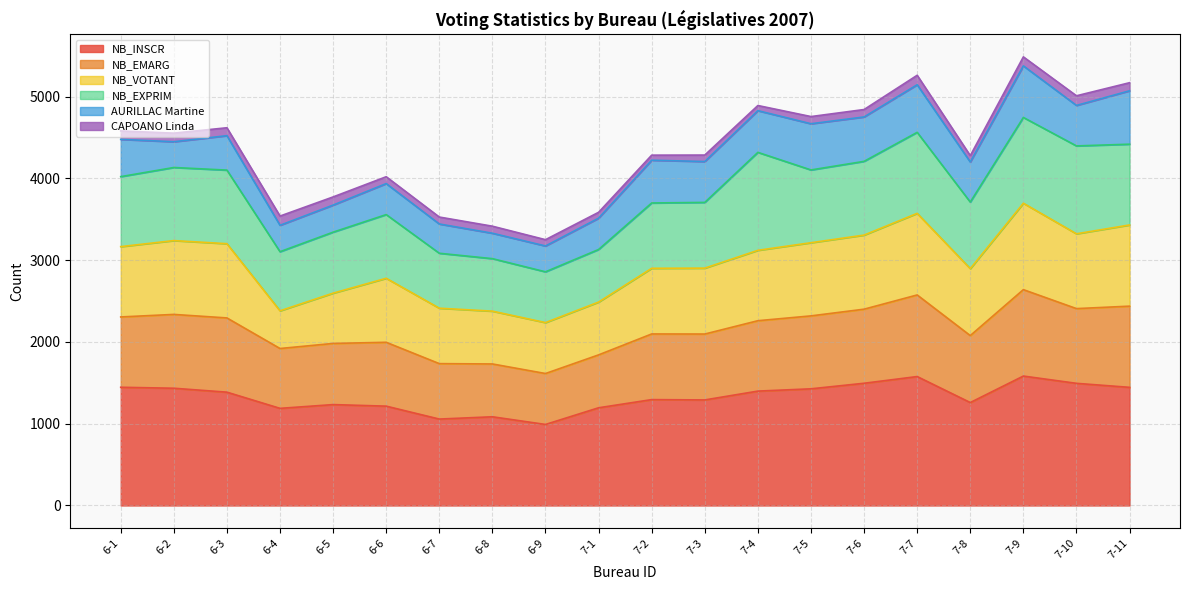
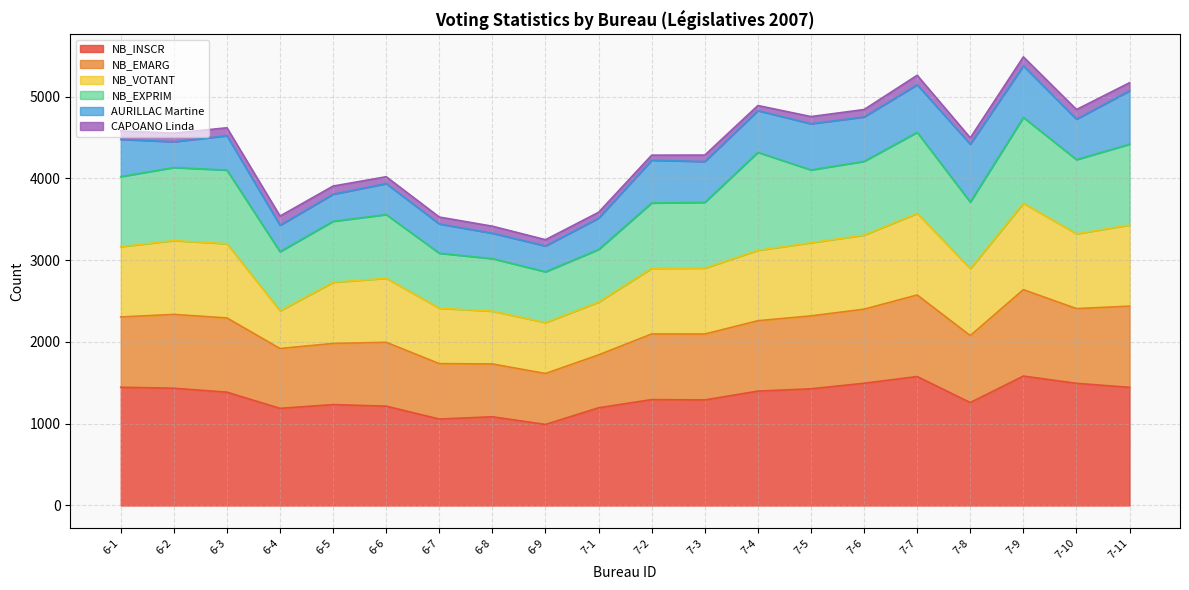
  {
    "NB_VOTANT": {
      "6-1": 900,
      "6-2": 900,
      "6-3": 900,
      "6-4": 500,
-     "6-5": 600,
+     "6-5": 700,
      "6-6": 800,
      "6-7": 700,
      "6-8": 600,
      "6-9": 600,
      "7-1": 600,
      "7-2": 800,
      "7-3": 800,
      "7-4": 900,
      "7-5": 900,
      "7-6": 900,
      "7-7": 1000,
      "7-8": 800,
      "7-9": 1100,
      "7-10": 900,
      "7-11": 1000
    },
    "NB_EXPRIM": {
      "6-1": 900,
      "6-2": 900,
      "6-3": 900,
      "6-4": 700,
      "6-5": 700,
      "6-6": 800,
      "6-7": 700,
      "6-8": 600,
      "6-9": 600,
      "7-1": 600,
      "7-2": 800,
      "7-3": 800,
      "7-4": 1200,
      "7-5": 900,
      "7-6": 900,
      "7-7": 1000,
      "7-8": 800,
      "7-9": 1000,
-     "7-10": 1100,
+     "7-10": 900,
      "7-11": 1000
    },
    "AURILLAC Martine": {
      "6-1": 500,
      "6-2": 300,
      "6-3": 400,
      "6-4": 300,
      "6-5": 300,
      "6-6": 400,
      "6-7": 400,
      "6-8": 300,
      "6-9": 300,
      "7-1": 400,
      "7-2": 500,
      "7-3": 500,
      "7-4": 500,
      "7-5": 600,
      "7-6": 500,
      "7-7": 600,
-     "7-8": 500,
+     "7-8": 700,
      "7-9": 600,
      "7-10": 500,
      "7-11": 700
    },
    "CAPOANO Linda": {
      "6-3": 100,
      "6-4": 100,
      "6-5": 100,
      "6-6": 100,
      "6-7": 100,
      "6-8": 100,
      "6-9": 100,
      "7-1": 100,
      "7-2": 100,
      "7-3": 100,
      "7-4": 100,
      "7-5": 100,
      "7-6": 100,
      "7-7": 100,
      "7-8": 100,
      "7-9": 100,
      "7-10": 100,
      "7-11": 100
    }
  }
